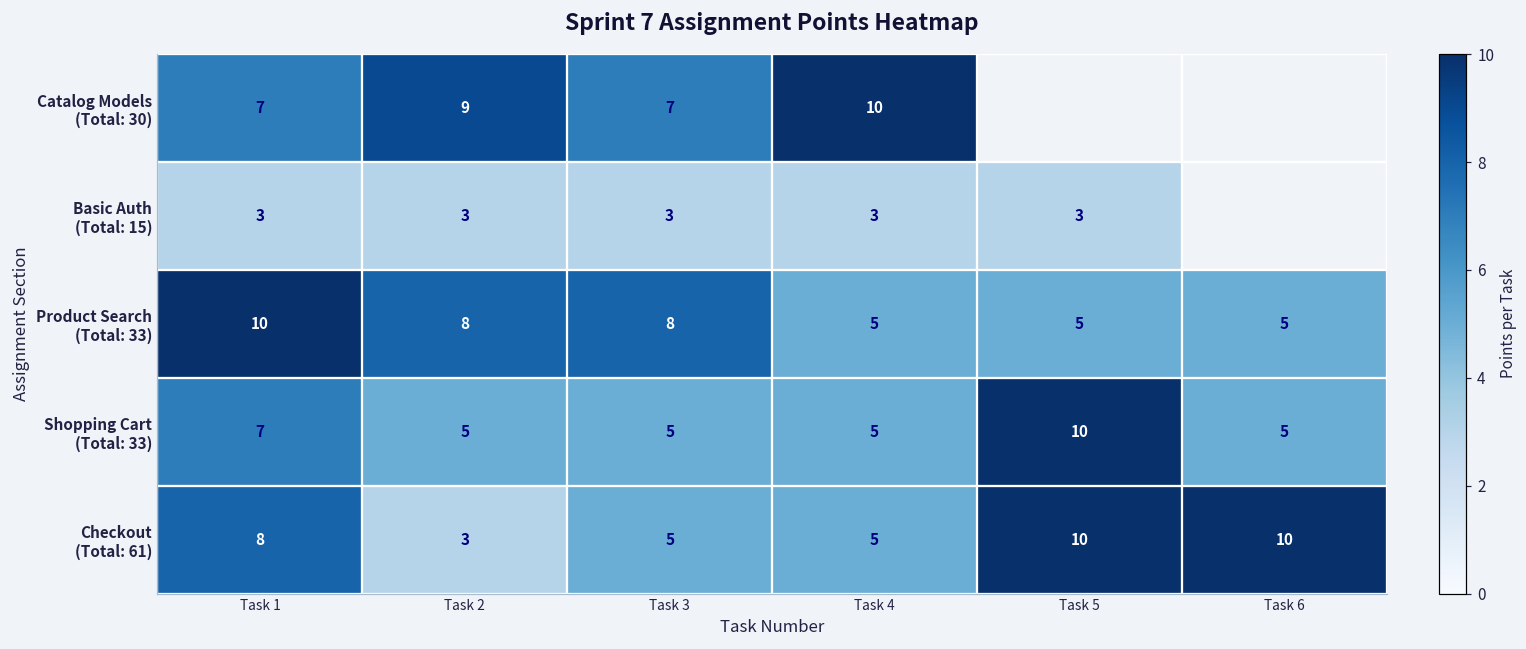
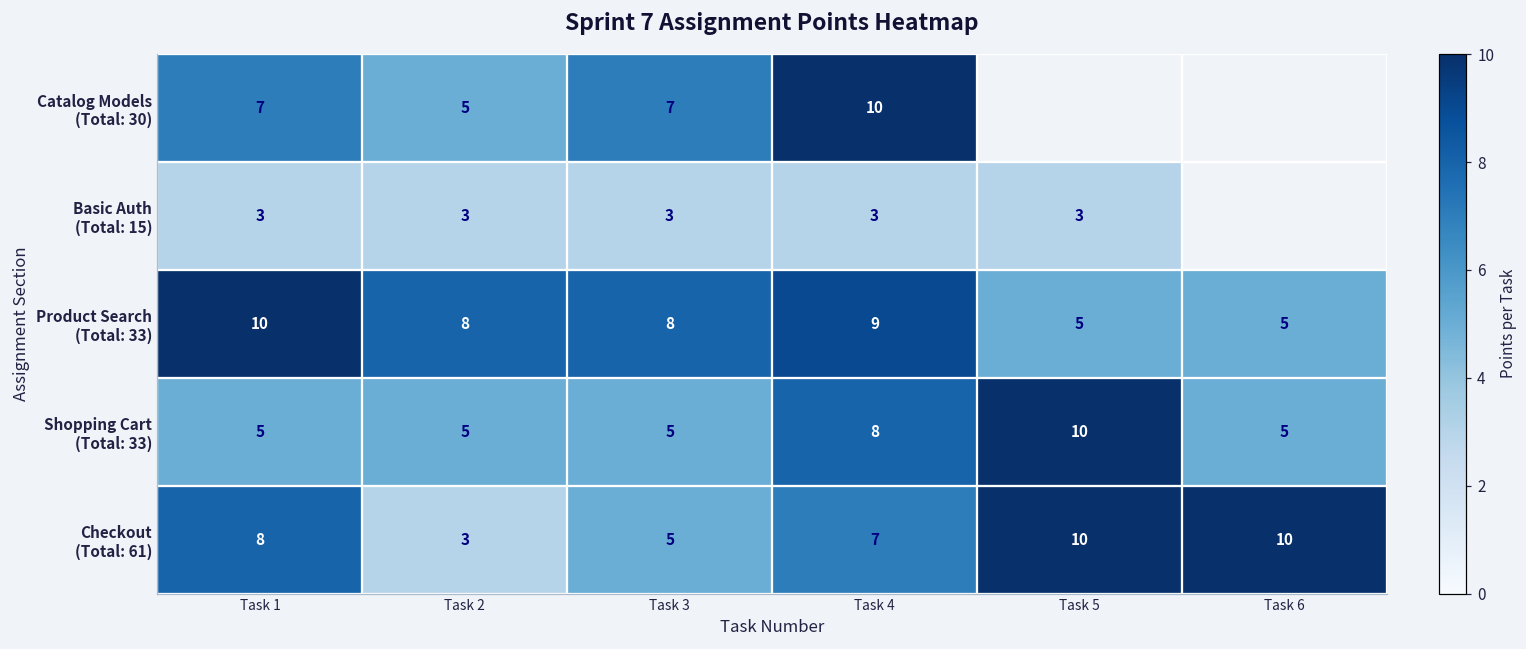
  {
    "Catalog Models (Total: 30)": {
      "Task 1": 7,
-     "Task 2": 9,
+     "Task 2": 5,
      "Task 3": 7,
      "Task 4": 10
    },
    "Basic Auth (Total: 15)": {
      "Task 1": 3,
      "Task 2": 3,
      "Task 3": 3,
      "Task 4": 3,
      "Task 5": 3
    },
    "Product Search (Total: 33)": {
      "Task 1": 10,
      "Task 2": 8,
      "Task 3": 8,
-     "Task 4": 5,
+     "Task 4": 9,
      "Task 5": 5,
      "Task 6": 5
    },
    "Shopping Cart (Total: 33)": {
-     "Task 1": 7,
+     "Task 1": 5,
      "Task 2": 5,
      "Task 3": 5,
-     "Task 4": 5,
+     "Task 4": 8,
      "Task 5": 10,
      "Task 6": 5
    },
    "Checkout (Total: 61)": {
      "Task 1": 8,
      "Task 2": 3,
      "Task 3": 5,
-     "Task 4": 5,
+     "Task 4": 7,
      "Task 5": 10,
      "Task 6": 10
    }
  }
